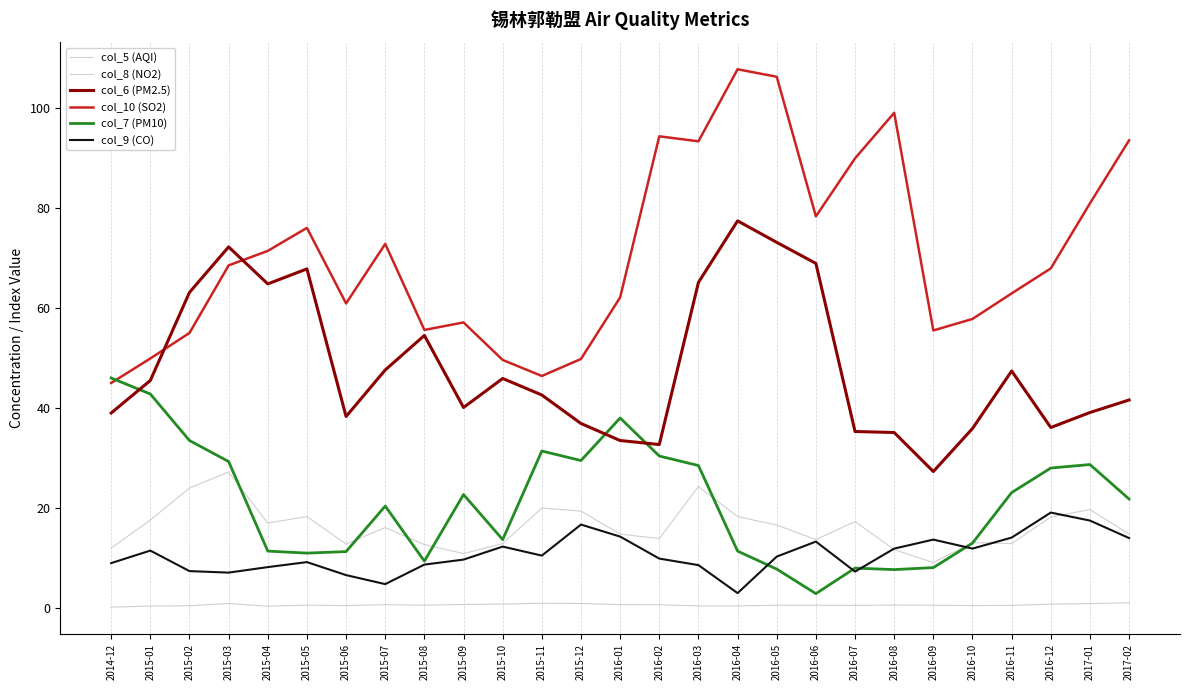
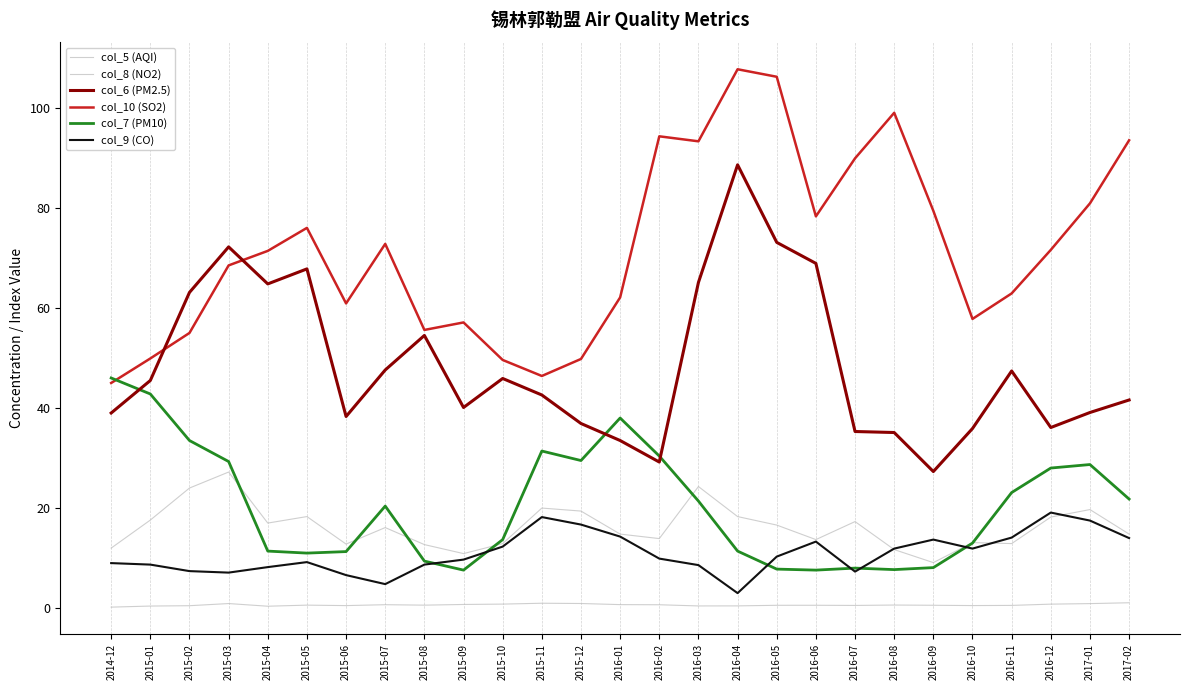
  {
    "col_6 (PM2.5)": {
      "2014-12": 39,
      "2015-01": 46,
      "2015-02": 63,
      "2015-03": 72,
      "2015-04": 65,
      "2015-05": 68,
      "2015-06": 38,
      "2015-07": 48,
      "2015-08": 55,
      "2015-09": 40,
      "2015-10": 46,
      "2015-11": 43,
      "2015-12": 37,
      "2016-01": 34,
-     "2016-02": 33,
+     "2016-02": 29,
      "2016-03": 65,
-     "2016-04": 77,
+     "2016-04": 89,
      "2016-05": 73,
      "2016-06": 69,
      "2016-07": 35,
      "2016-08": 35,
      "2016-09": 27,
      "2016-10": 36,
      "2016-11": 47,
      "2016-12": 36,
      "2017-01": 39,
      "2017-02": 42
    },
    "col_10 (SO2)": {
      "2014-12": 45,
      "2015-01": 50,
      "2015-02": 55,
      "2015-03": 69,
      "2015-04": 71,
      "2015-05": 76,
      "2015-06": 61,
      "2015-07": 73,
      "2015-08": 56,
      "2015-09": 57,
      "2015-10": 50,
      "2015-11": 46,
      "2015-12": 50,
      "2016-01": 62,
      "2016-02": 94,
      "2016-03": 93,
      "2016-04": 108,
      "2016-05": 106,
      "2016-06": 78,
      "2016-07": 90,
      "2016-08": 99,
-     "2016-09": 56,
+     "2016-09": 79,
      "2016-10": 58,
      "2016-11": 63,
-     "2016-12": 68,
+     "2016-12": 72,
      "2017-01": 81,
      "2017-02": 94
    },
    "col_7 (PM10)": {
      "2014-12": 46,
      "2015-01": 43,
      "2015-02": 34,
      "2015-03": 29,
      "2015-04": 11,
      "2015-05": 11,
      "2015-06": 11,
      "2015-07": 20,
      "2015-08": 9,
-     "2015-09": 23,
+     "2015-09": 8,
      "2015-10": 14,
      "2015-11": 31,
      "2015-12": 30,
      "2016-01": 38,
      "2016-02": 30,
-     "2016-03": 29,
+     "2016-03": 21,
      "2016-04": 11,
      "2016-05": 8,
-     "2016-06": 3,
+     "2016-06": 8,
      "2016-07": 8,
      "2016-08": 8,
      "2016-09": 8,
      "2016-11": 23,
      "2016-12": 28,
      "2017-01": 29,
      "2017-02": 22
    },
    "col_9 (CO)": {
      "2014-12": 9,
-     "2015-01": 12,
+     "2015-01": 9,
      "2015-02": 7,
      "2015-03": 7,
      "2015-04": 8,
      "2015-05": 9,
      "2015-06": 7,
      "2015-07": 5,
      "2015-08": 9,
      "2015-09": 10,
      "2015-10": 12,
-     "2015-11": 11,
+     "2015-11": 18,
      "2015-12": 17,
      "2016-02": 10,
      "2016-03": 9,
      "2016-04": 3,
      "2016-05": 10,
      "2016-07": 7,
      "2016-09": 14,
      "2016-10": 12,
      "2016-11": 14,
      "2016-12": 19,
      "2017-01": 18,
      "2017-02": 14
    }
  }
